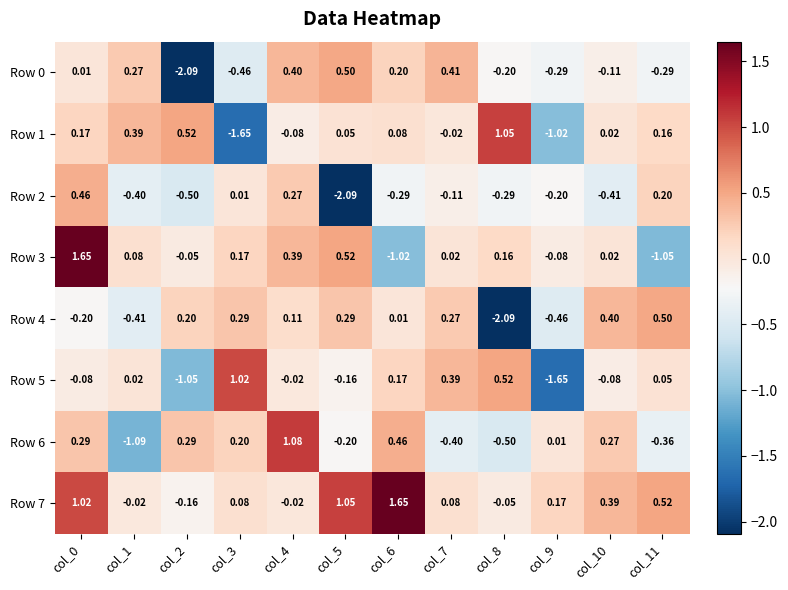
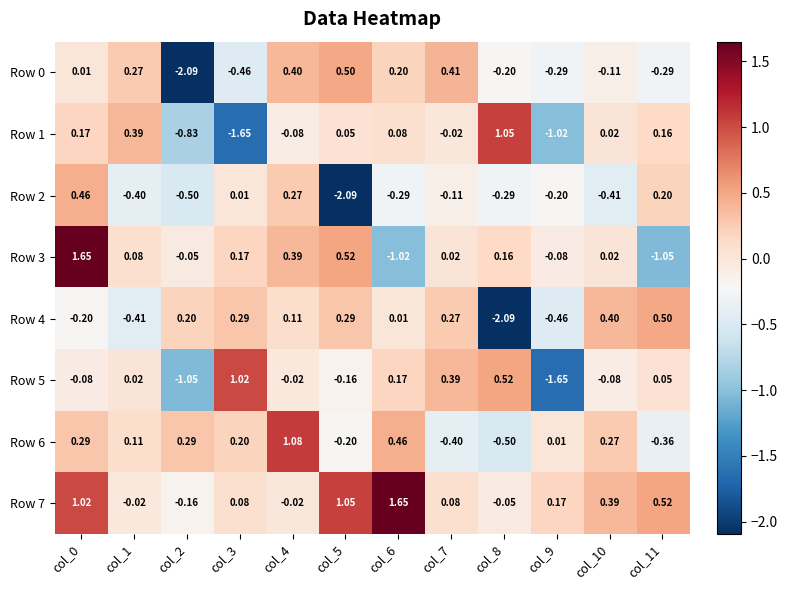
  {
    "Row 0": {
      "col_0": 0.01,
      "col_1": 0.27,
      "col_2": -2.09,
      "col_3": -0.46,
      "col_4": 0.40,
      "col_5": 0.50,
      "col_6": 0.20,
      "col_7": 0.41,
      "col_8": -0.20,
      "col_9": -0.29,
      "col_10": -0.11,
      "col_11": -0.29
    },
    "Row 1": {
      "col_0": 0.17,
      "col_1": 0.39,
-     "col_2": 0.52,
+     "col_2": -0.83,
      "col_3": -1.65,
      "col_4": -0.08,
      "col_5": 0.05,
      "col_6": 0.08,
      "col_7": -0.02,
      "col_8": 1.05,
      "col_9": -1.02,
      "col_10": 0.02,
      "col_11": 0.16
    },
    "Row 2": {
      "col_0": 0.46,
      "col_1": -0.40,
      "col_2": -0.50,
      "col_3": 0.01,
      "col_4": 0.27,
      "col_5": -2.09,
      "col_6": -0.29,
      "col_7": -0.11,
      "col_8": -0.29,
      "col_9": -0.20,
      "col_10": -0.41,
      "col_11": 0.20
    },
    "Row 3": {
      "col_0": 1.65,
      "col_1": 0.08,
      "col_2": -0.05,
      "col_3": 0.17,
      "col_4": 0.39,
      "col_5": 0.52,
      "col_6": -1.02,
      "col_7": 0.02,
      "col_8": 0.16,
      "col_9": -0.08,
      "col_10": 0.02,
      "col_11": -1.05
    },
    "Row 4": {
      "col_0": -0.20,
      "col_1": -0.41,
      "col_2": 0.20,
      "col_3": 0.29,
      "col_4": 0.11,
      "col_5": 0.29,
      "col_6": 0.01,
      "col_7": 0.27,
      "col_8": -2.09,
      "col_9": -0.46,
      "col_10": 0.40,
      "col_11": 0.50
    },
    "Row 5": {
      "col_0": -0.08,
      "col_1": 0.02,
      "col_2": -1.05,
      "col_3": 1.02,
      "col_4": -0.02,
      "col_5": -0.16,
      "col_6": 0.17,
      "col_7": 0.39,
      "col_8": 0.52,
      "col_9": -1.65,
      "col_10": -0.08,
      "col_11": 0.05
    },
    "Row 6": {
      "col_0": 0.29,
-     "col_1": -1.09,
+     "col_1": 0.11,
      "col_2": 0.29,
      "col_3": 0.20,
      "col_4": 1.08,
      "col_5": -0.20,
      "col_6": 0.46,
      "col_7": -0.40,
      "col_8": -0.50,
      "col_9": 0.01,
      "col_10": 0.27,
      "col_11": -0.36
    },
    "Row 7": {
      "col_0": 1.02,
      "col_1": -0.02,
      "col_2": -0.16,
      "col_3": 0.08,
      "col_4": -0.02,
      "col_5": 1.05,
      "col_6": 1.65,
      "col_7": 0.08,
      "col_8": -0.05,
      "col_9": 0.17,
      "col_10": 0.39,
      "col_11": 0.52
    }
  }
